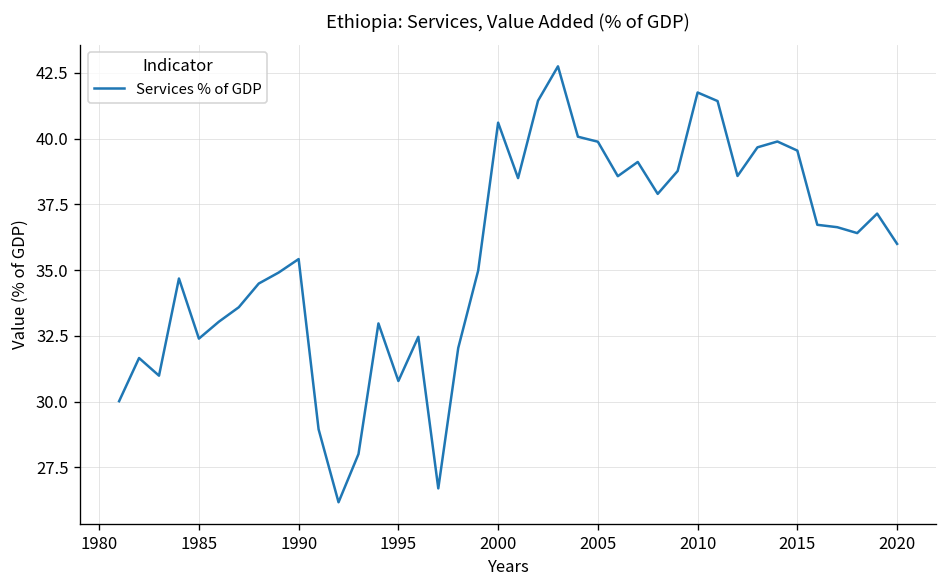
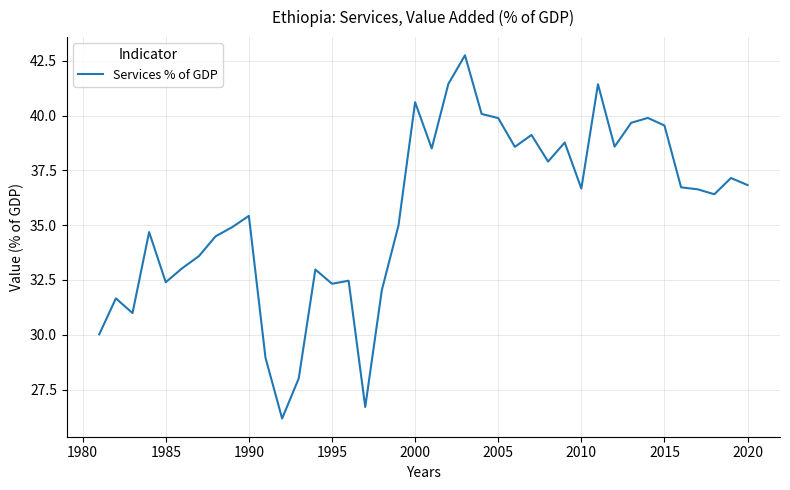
  {
    "1985": 32.4,
    "1990": 35.4,
-   "1995": 30.8,
+   "1995": 32.3,
    "2000": 40.6,
    "2005": 39.9,
-   "2010": 41.8,
+   "2010": 36.7,
    "2015": 39.5,
-   "2020": 36.0
+   "2020": 36.8
  }
